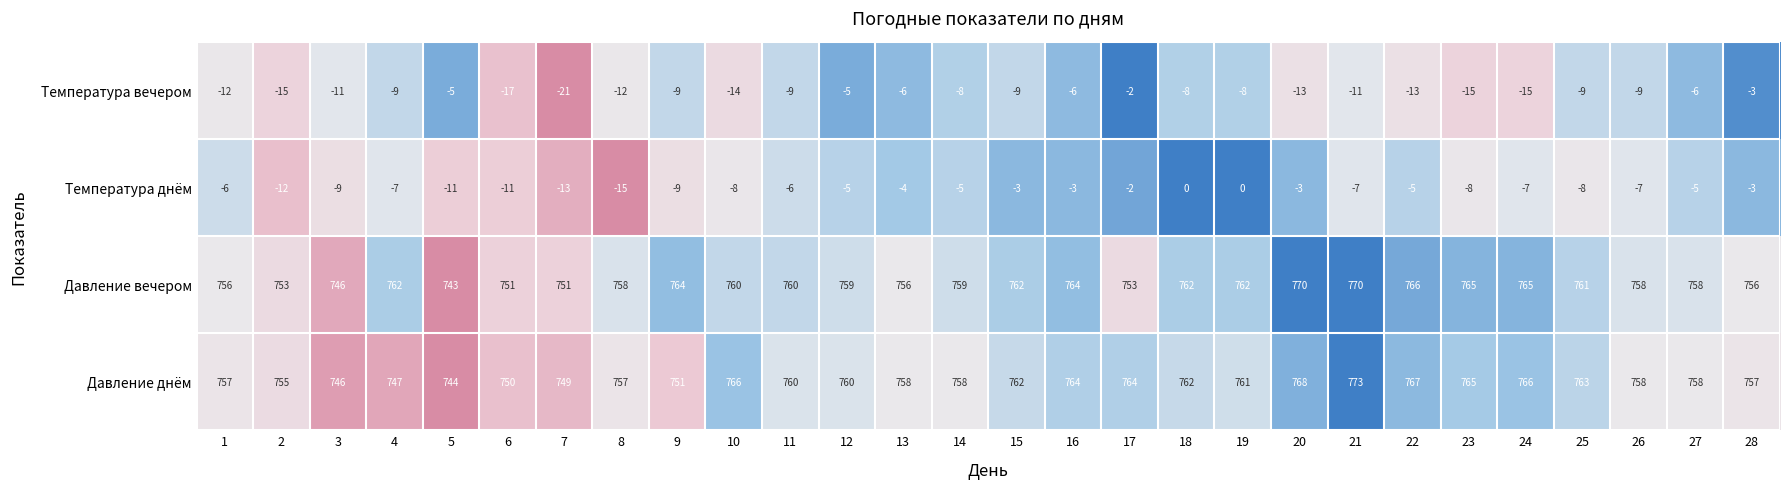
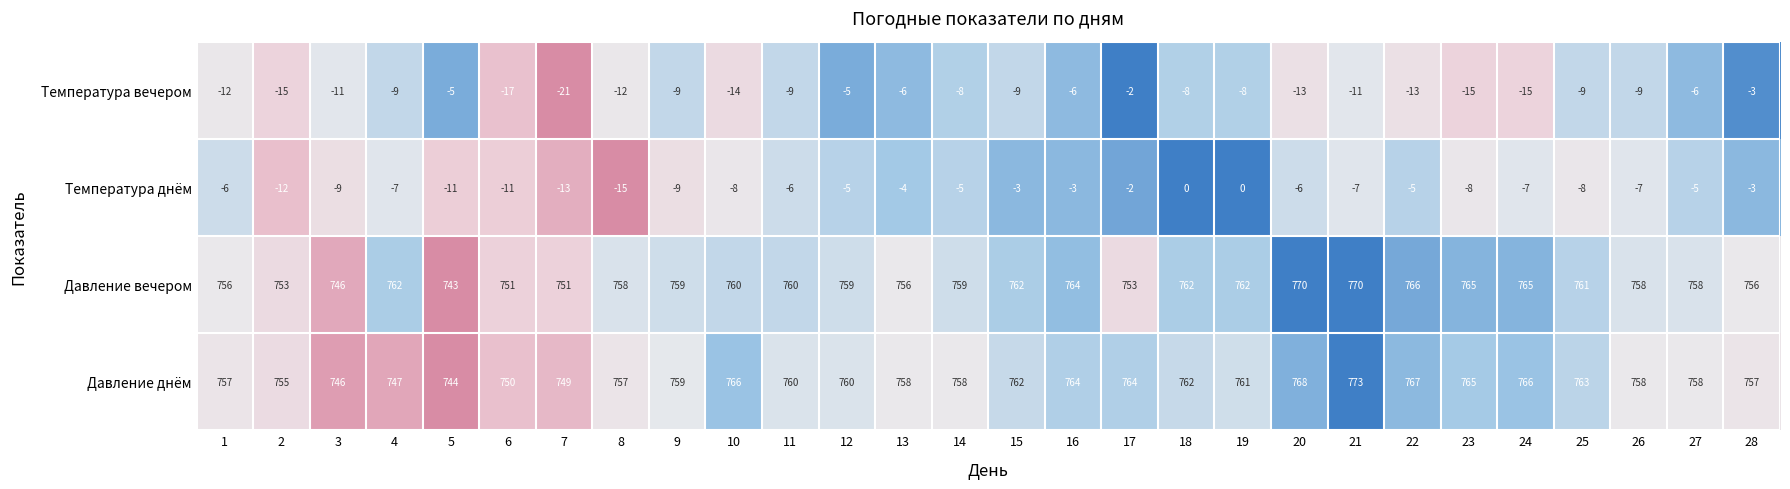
  {
    "Температура вечером": {
      "1": -12,
      "2": -15,
      "3": -11,
      "4": -9,
      "5": -5,
      "6": -17,
      "7": -21,
      "8": -12,
      "9": -9,
      "10": -14,
      "11": -9,
      "12": -5,
      "13": -6,
      "14": -8,
      "15": -9,
      "16": -6,
      "17": -2,
      "18": -8,
      "19": -8,
      "20": -13,
      "21": -11,
      "22": -13,
      "23": -15,
      "24": -15,
      "25": -9,
      "26": -9,
      "27": -6,
      "28": -3
    },
    "Температура днём": {
      "1": -6,
      "2": -12,
      "3": -9,
      "4": -7,
      "5": -11,
      "6": -11,
      "7": -13,
      "8": -15,
      "9": -9,
      "10": -8,
      "11": -6,
      "12": -5,
      "13": -4,
      "14": -5,
      "15": -3,
      "16": -3,
      "17": -2,
      "18": 0,
      "19": 0,
-     "20": -3,
+     "20": -6,
      "21": -7,
      "22": -5,
      "23": -8,
      "24": -7,
      "25": -8,
      "26": -7,
      "27": -5,
      "28": -3
    },
    "Давление вечером": {
      "1": 756,
      "2": 753,
      "3": 746,
      "4": 762,
      "5": 743,
      "6": 751,
      "7": 751,
      "8": 758,
-     "9": 764,
+     "9": 759,
      "10": 760,
      "11": 760,
      "12": 759,
      "13": 756,
      "14": 759,
      "15": 762,
      "16": 764,
      "17": 753,
      "18": 762,
      "19": 762,
      "20": 770,
      "21": 770,
      "22": 766,
      "23": 765,
      "24": 765,
      "25": 761,
      "26": 758,
      "27": 758,
      "28": 756
    },
    "Давление днём": {
      "1": 757,
      "2": 755,
      "3": 746,
      "4": 747,
      "5": 744,
      "6": 750,
      "7": 749,
      "8": 757,
-     "9": 751,
+     "9": 759,
      "10": 766,
      "11": 760,
      "12": 760,
      "13": 758,
      "14": 758,
      "15": 762,
      "16": 764,
      "17": 764,
      "18": 762,
      "19": 761,
      "20": 768,
      "21": 773,
      "22": 767,
      "23": 765,
      "24": 766,
      "25": 763,
      "26": 758,
      "27": 758,
      "28": 757
    }
  }
